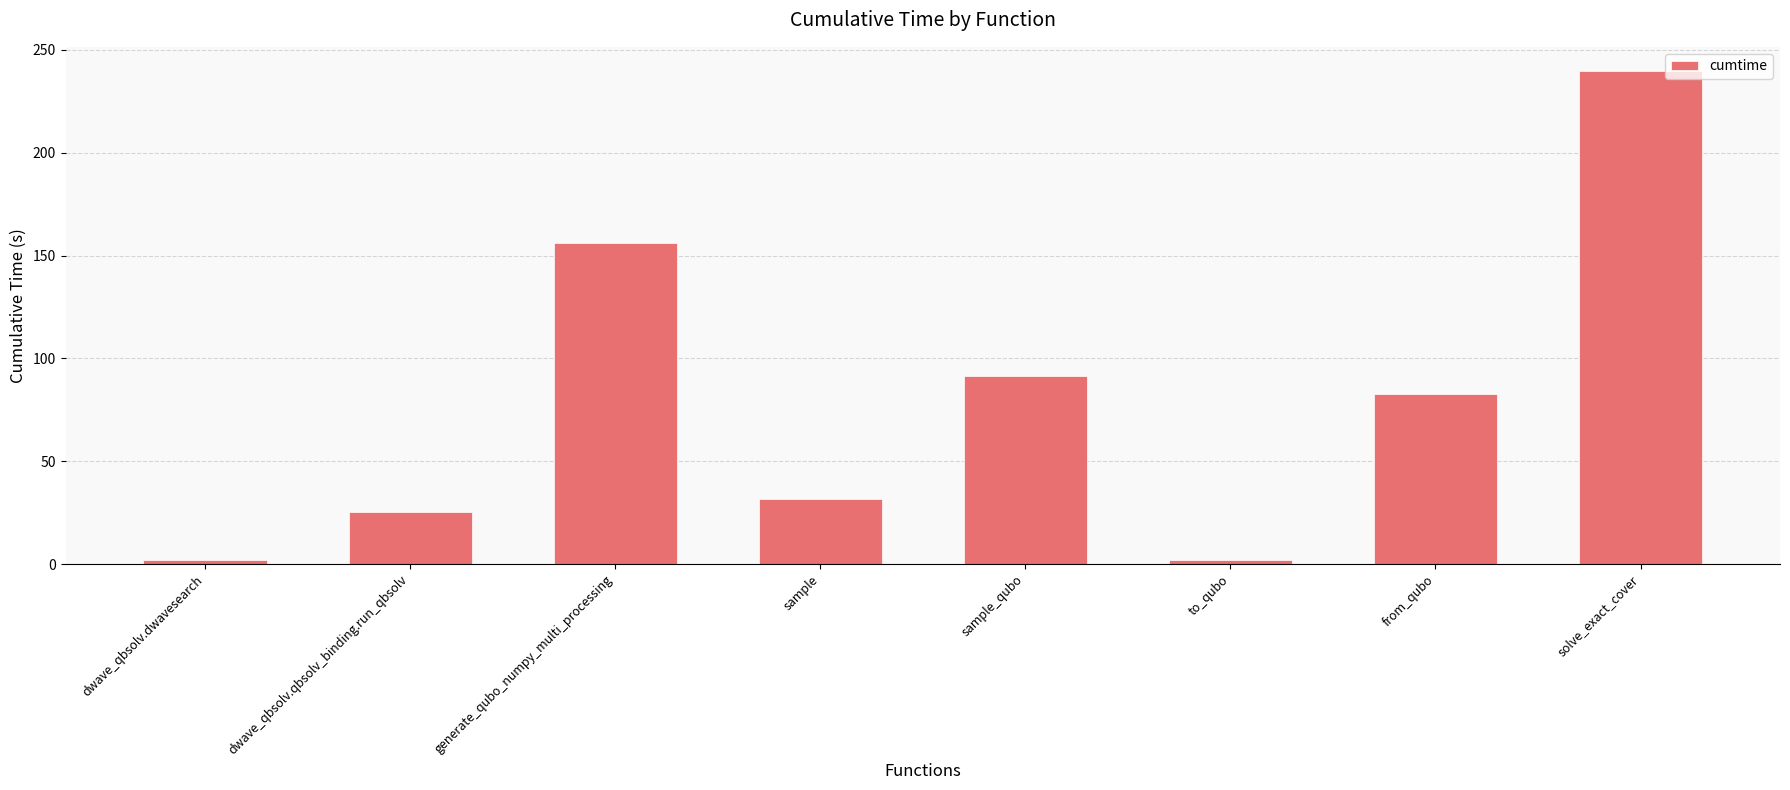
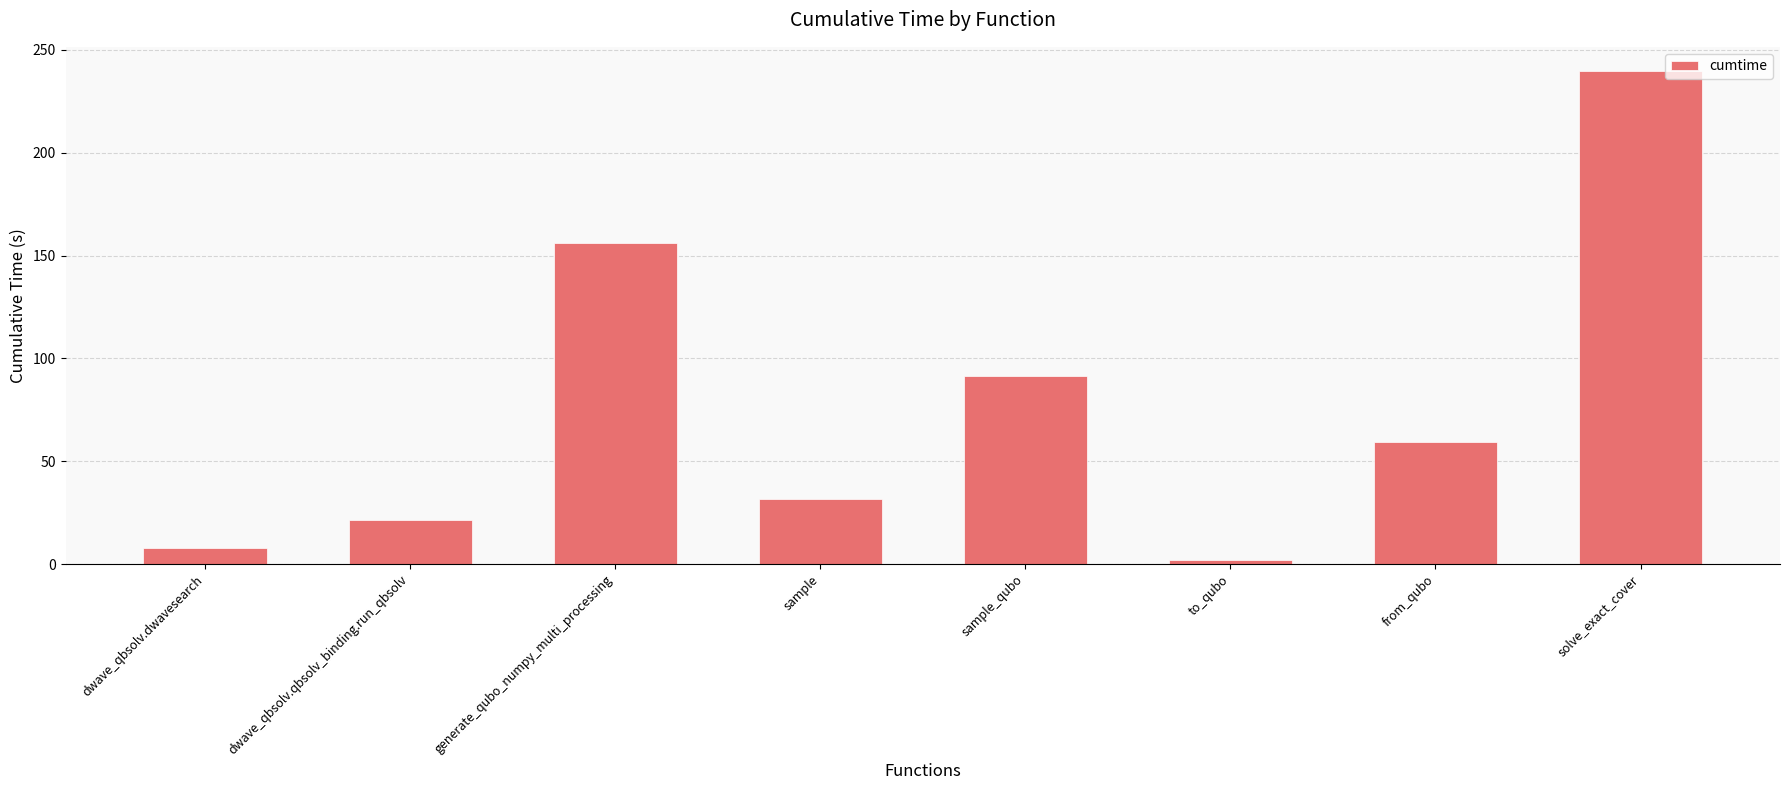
  {
-   "dwave_qbsolv.dwavesearch": 2,
-   "dwave_qbsolv.qbsolv_binding.run_qbsolv": 25,
+   "dwave_qbsolv.dwavesearch": 8,
+   "dwave_qbsolv.qbsolv_binding.run_qbsolv": 21,
    "generate_qubo_numpy_multi_processing": 156,
    "sample": 32,
    "sample_qubo": 91,
    "to_qubo": 2,
-   "from_qubo": 83,
+   "from_qubo": 59,
    "solve_exact_cover": 239
  }
